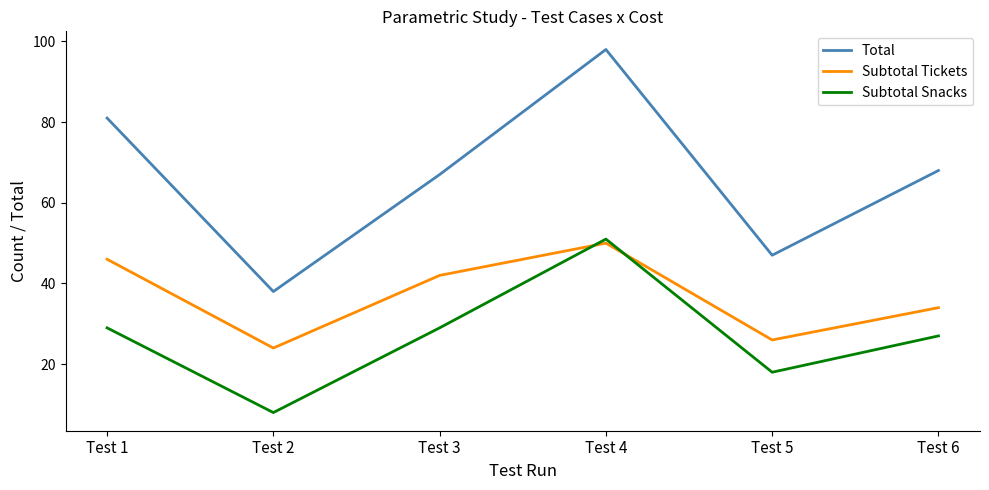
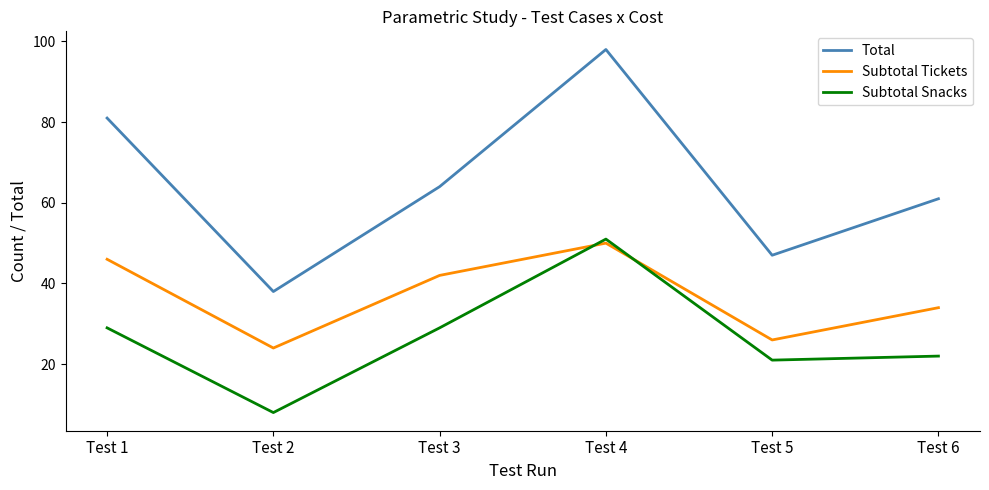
  {
    "Total": {
      "Test 1": 81,
      "Test 2": 38,
-     "Test 3": 67,
+     "Test 3": 64,
      "Test 4": 98,
      "Test 5": 47,
-     "Test 6": 68
+     "Test 6": 61
    },
    "Subtotal Tickets": {
      "Test 1": 46,
      "Test 2": 24,
      "Test 3": 42,
      "Test 4": 50,
      "Test 5": 26,
      "Test 6": 34
    },
    "Subtotal Snacks": {
      "Test 1": 29,
      "Test 2": 8,
      "Test 3": 29,
      "Test 4": 51,
-     "Test 5": 18,
-     "Test 6": 27
+     "Test 5": 21,
+     "Test 6": 22
    }
  }
